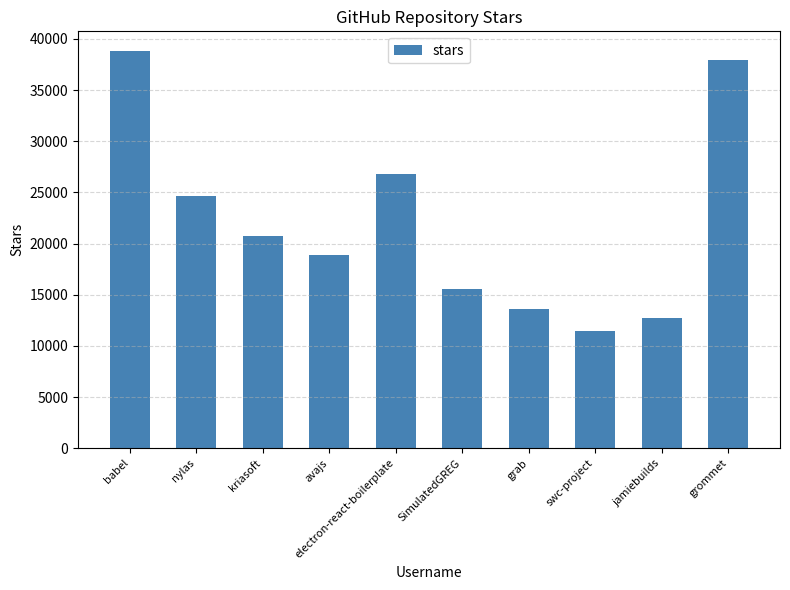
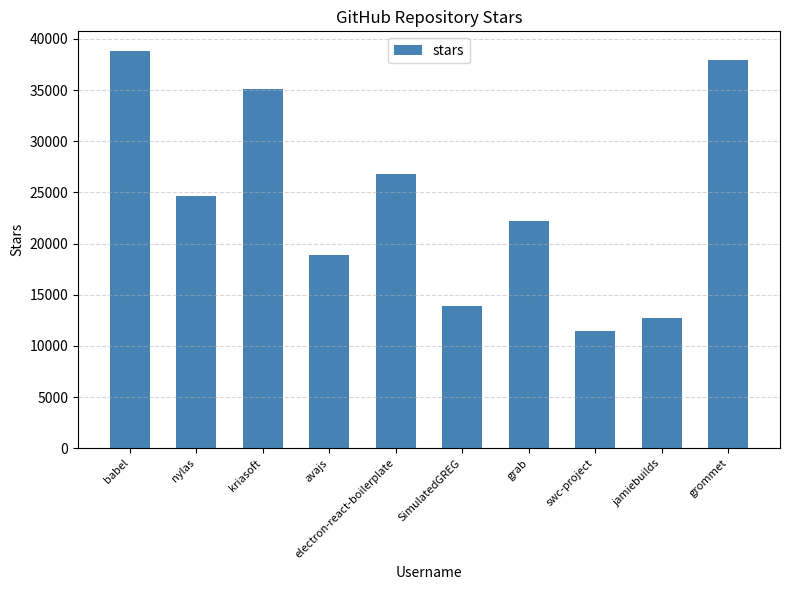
  {
    "babel": 38800,
    "nylas": 24600,
-   "kriasoft": 20700,
+   "kriasoft": 35100,
    "avajs": 18900,
    "electron-react-boilerplate": 26800,
-   "SimulatedGREG": 15500,
-   "grab": 13600,
+   "SimulatedGREG": 13900,
+   "grab": 22300,
    "swc-project": 11500,
    "jamiebuilds": 12700,
    "grommet": 37900
  }
